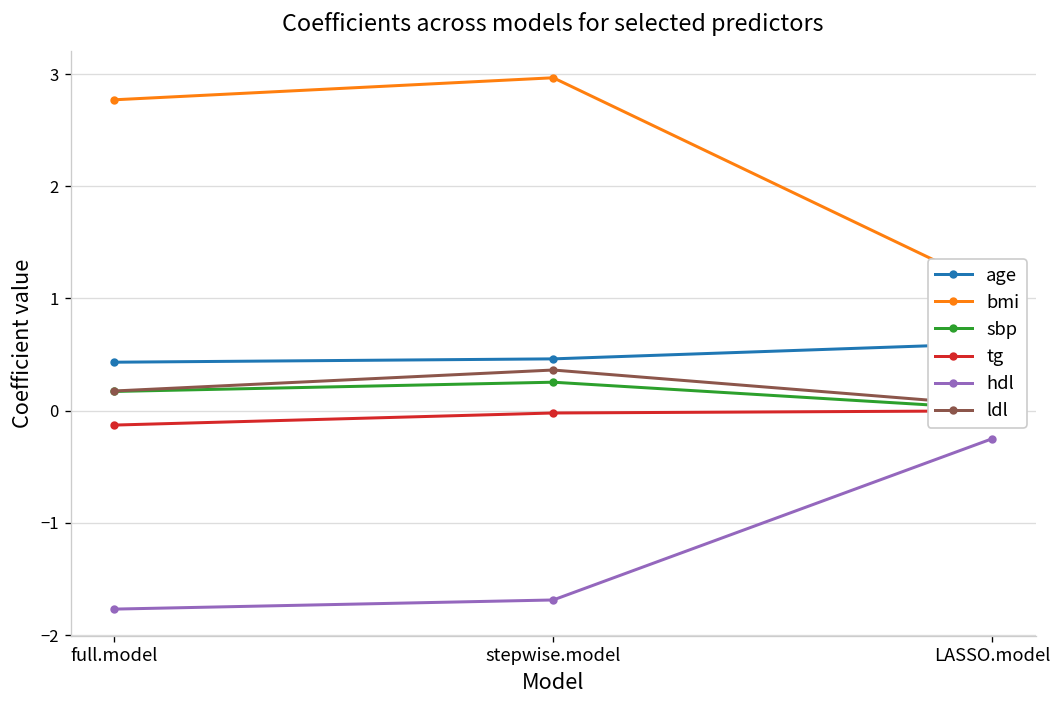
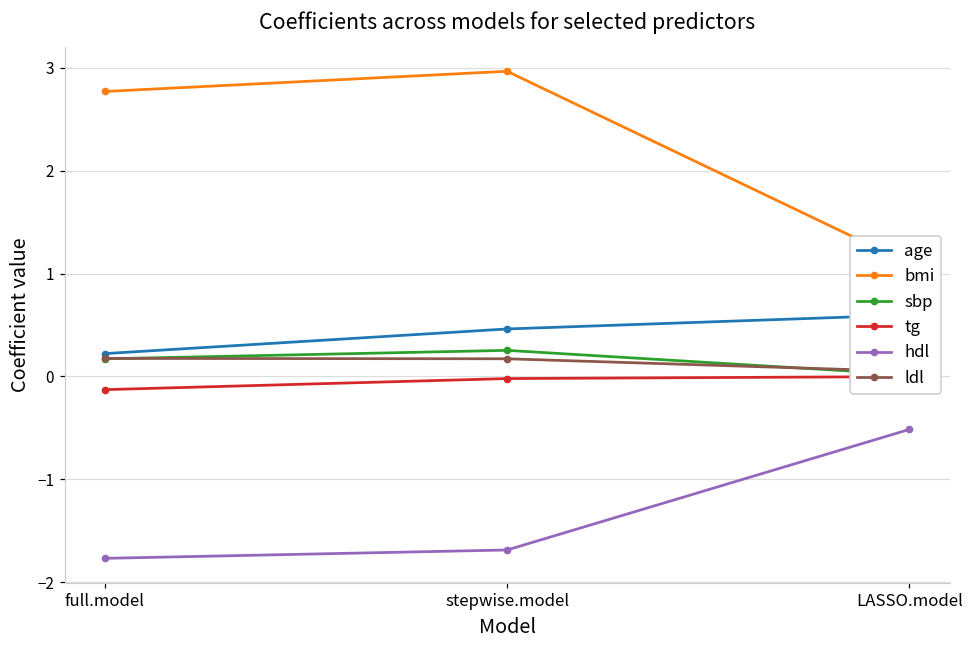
  {
    "age": {
-     "full.model": 0.4,
+     "full.model": 0.2,
      "stepwise.model": 0.5
    },
    "bmi": {
      "full.model": 2.8,
      "stepwise.model": 3.0
    },
    "sbp": {
      "stepwise.model": 0.3
    },
    "tg": {
      "full.model": -0.1,
      "stepwise.model": 0.0
    },
    "hdl": {
      "full.model": -1.8,
      "stepwise.model": -1.7,
-     "LASSO.model": -0.3
+     "LASSO.model": -0.5
    },
    "ldl": {
-     "stepwise.model": 0.4
+     "stepwise.model": 0.2
    }
  }
